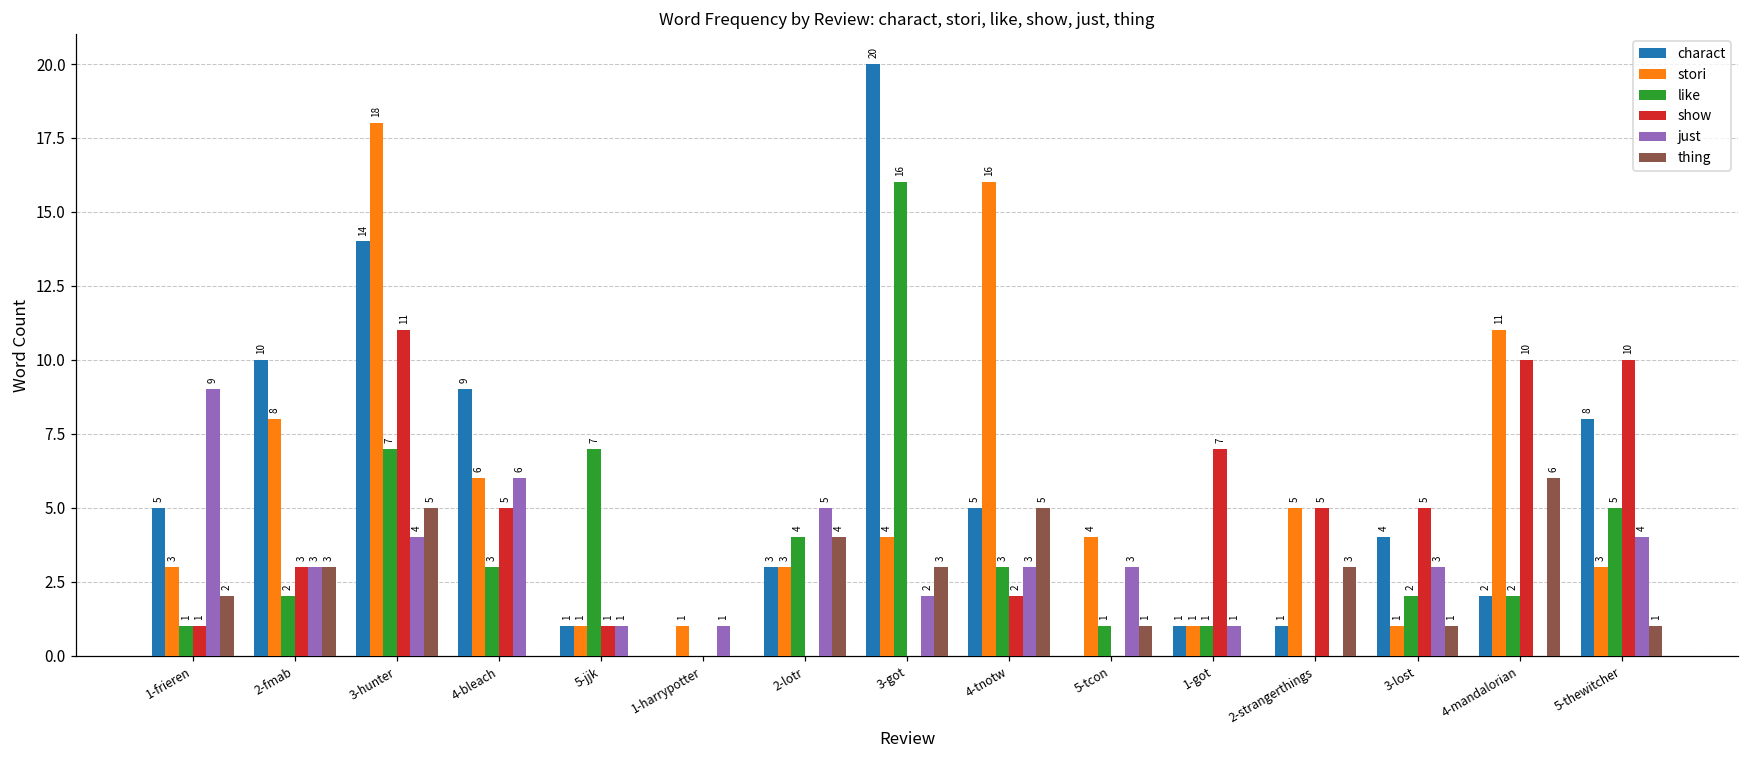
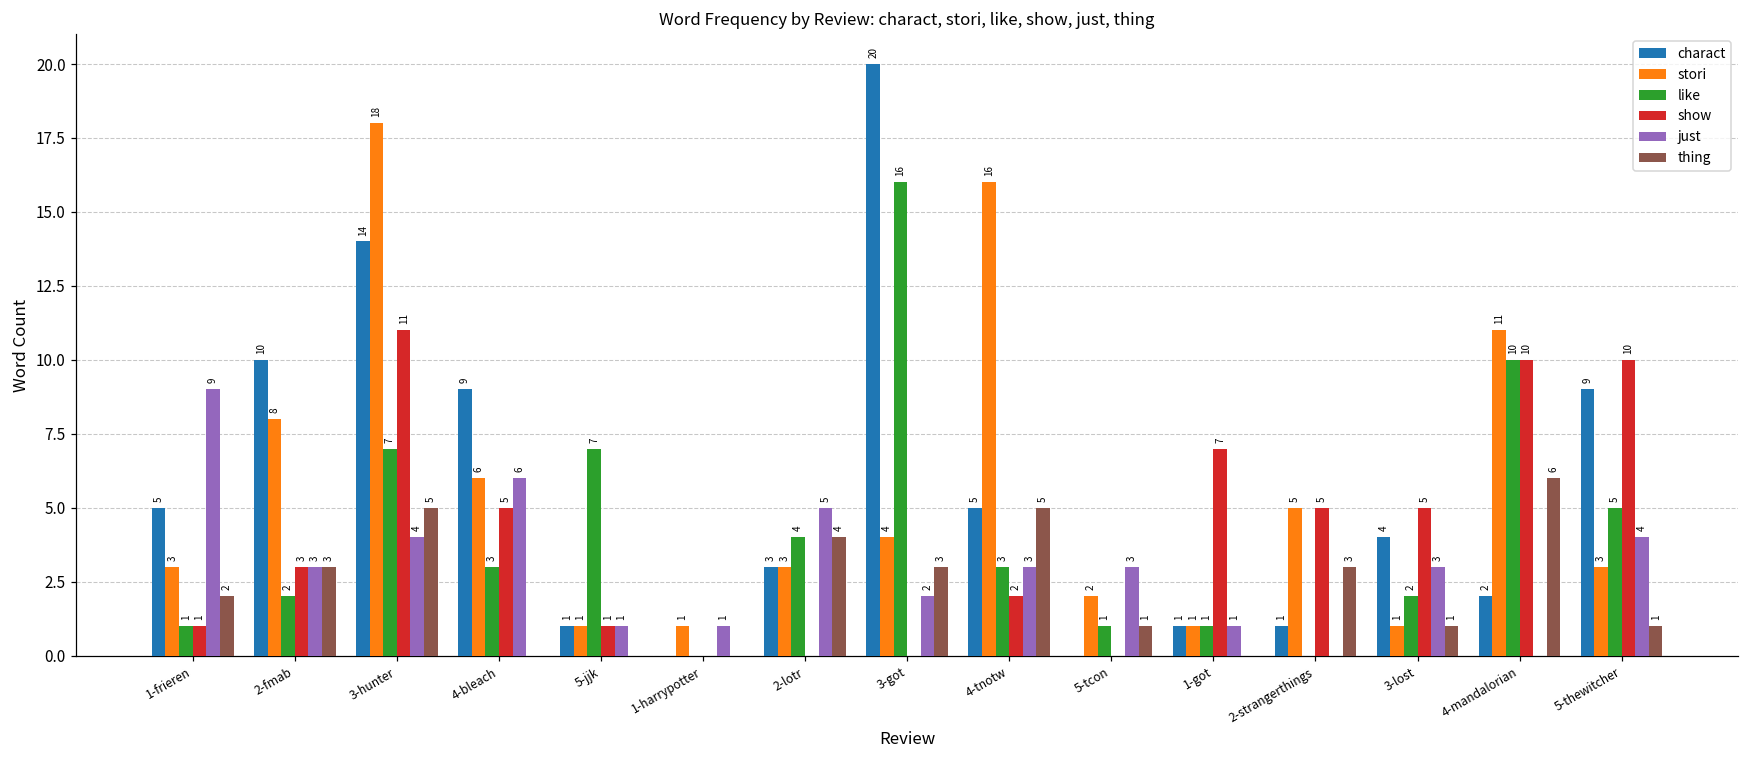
  {
    "charact": {
      "1-frieren": 5,
      "2-fmab": 10,
      "3-hunter": 14,
      "4-bleach": 9,
      "5-jjk": 1,
      "2-lotr": 3,
      "3-got": 20,
      "4-tnotw": 5,
      "1-got": 1,
      "2-strangerthings": 1,
      "3-lost": 4,
      "4-mandalorian": 2,
-     "5-thewitcher": 8
+     "5-thewitcher": 9
    },
    "stori": {
      "1-frieren": 3,
      "2-fmab": 8,
      "3-hunter": 18,
      "4-bleach": 6,
      "5-jjk": 1,
      "1-harrypotter": 1,
      "2-lotr": 3,
      "3-got": 4,
      "4-tnotw": 16,
-     "5-tcon": 4,
+     "5-tcon": 2,
      "1-got": 1,
      "2-strangerthings": 5,
      "3-lost": 1,
      "4-mandalorian": 11,
      "5-thewitcher": 3
    },
    "like": {
      "1-frieren": 1,
      "2-fmab": 2,
      "3-hunter": 7,
      "4-bleach": 3,
      "5-jjk": 7,
      "2-lotr": 4,
      "3-got": 16,
      "4-tnotw": 3,
      "5-tcon": 1,
      "1-got": 1,
      "3-lost": 2,
-     "4-mandalorian": 2,
+     "4-mandalorian": 10,
      "5-thewitcher": 5
    },
    "show": {
      "1-frieren": 1,
      "2-fmab": 3,
      "3-hunter": 11,
      "4-bleach": 5,
      "5-jjk": 1,
      "4-tnotw": 2,
      "1-got": 7,
      "2-strangerthings": 5,
      "3-lost": 5,
      "4-mandalorian": 10,
      "5-thewitcher": 10
    },
    "just": {
      "1-frieren": 9,
      "2-fmab": 3,
      "3-hunter": 4,
      "4-bleach": 6,
      "5-jjk": 1,
      "1-harrypotter": 1,
      "2-lotr": 5,
      "3-got": 2,
      "4-tnotw": 3,
      "5-tcon": 3,
      "1-got": 1,
      "3-lost": 3,
      "5-thewitcher": 4
    },
    "thing": {
      "1-frieren": 2,
      "2-fmab": 3,
      "3-hunter": 5,
      "2-lotr": 4,
      "3-got": 3,
      "4-tnotw": 5,
      "5-tcon": 1,
      "2-strangerthings": 3,
      "3-lost": 1,
      "4-mandalorian": 6,
      "5-thewitcher": 1
    }
  }
